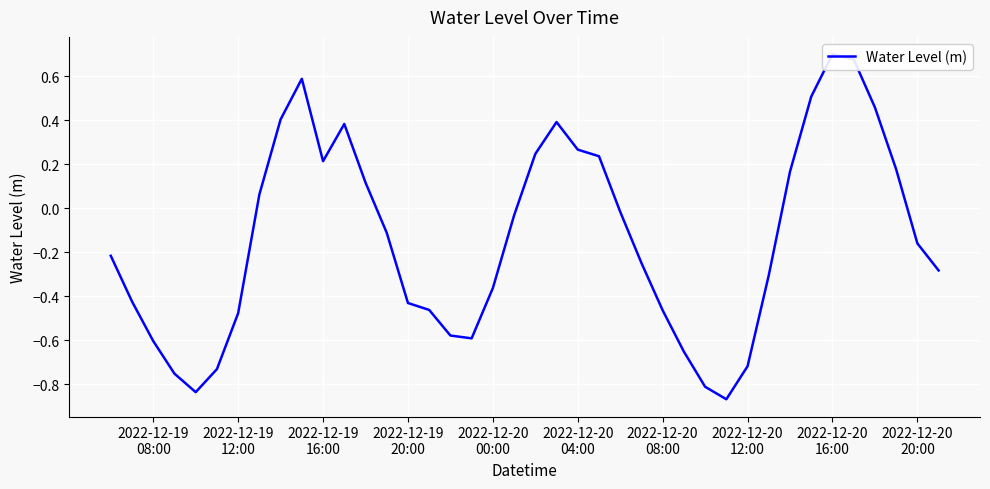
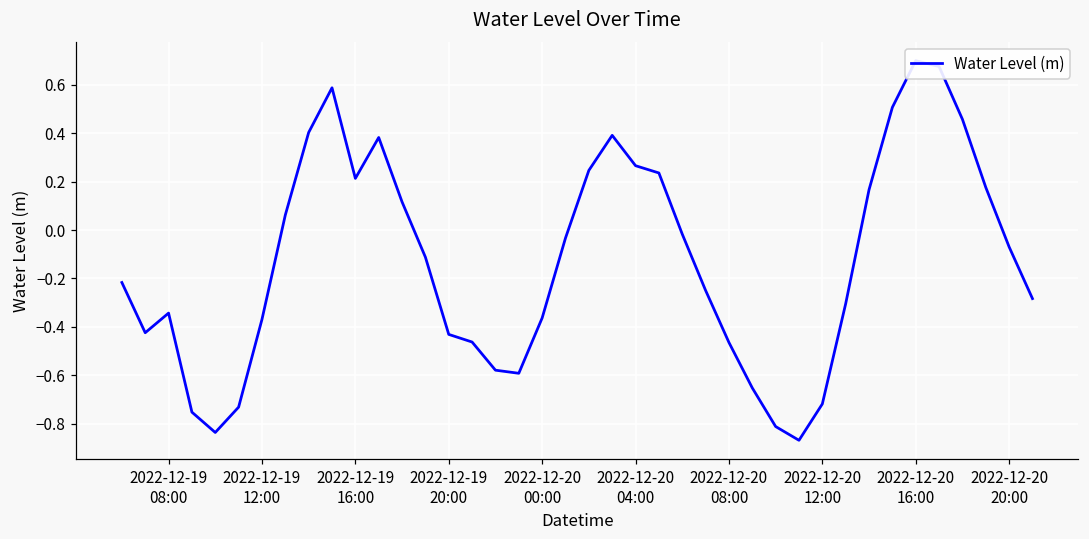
  {
-   "2022-12-19 08:00": -0.60,
-   "2022-12-19 12:00": -0.48,
+   "2022-12-19 08:00": -0.34,
+   "2022-12-19 12:00": -0.37,
    "2022-12-19 16:00": 0.21,
    "2022-12-19 20:00": -0.43,
    "2022-12-20 00:00": -0.36,
    "2022-12-20 04:00": 0.27,
    "2022-12-20 08:00": -0.46,
    "2022-12-20 12:00": -0.72,
-   "2022-12-20 20:00": -0.16
+   "2022-12-20 20:00": -0.07
  }
